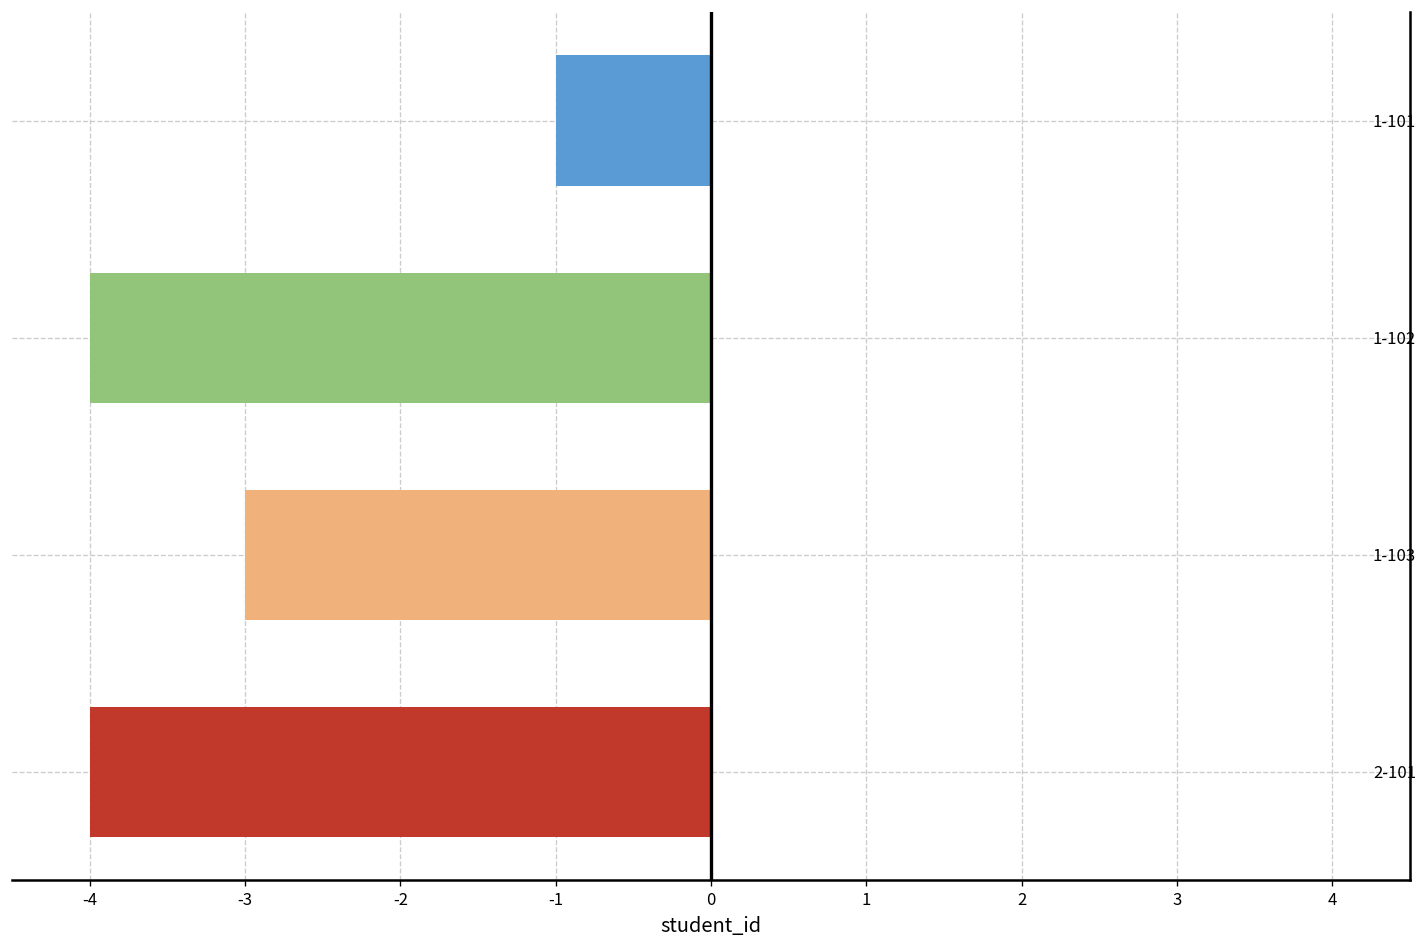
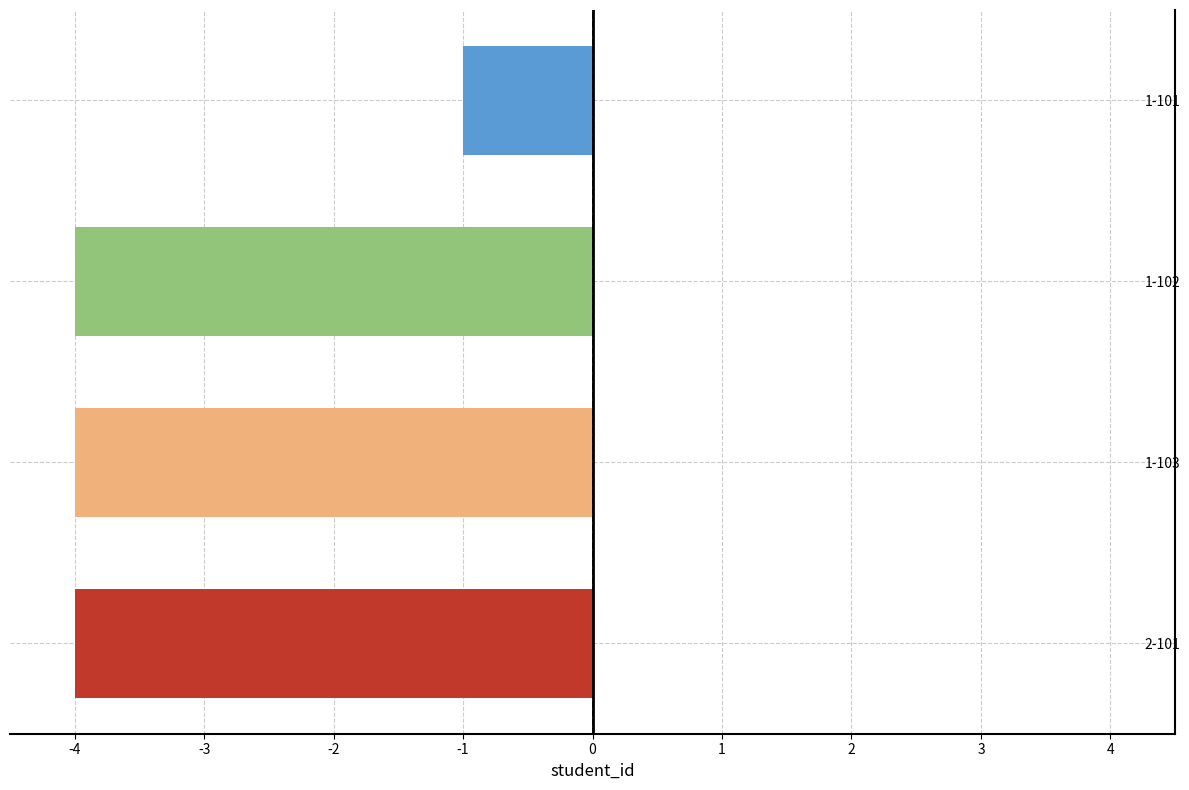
  {
    "1-101": -1.00,
    "1-102": -4.00,
-   "1-103": -3.00,
+   "1-103": -4.00,
    "2-101": -4.00
  }
